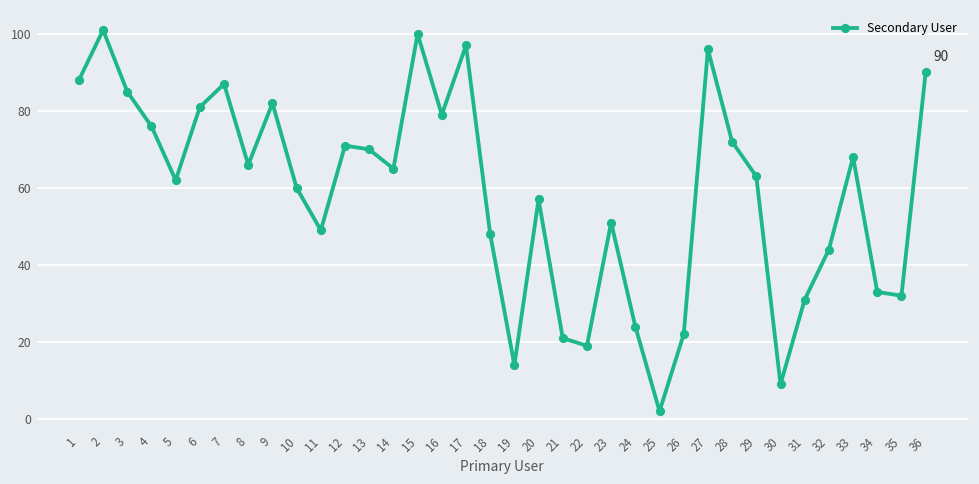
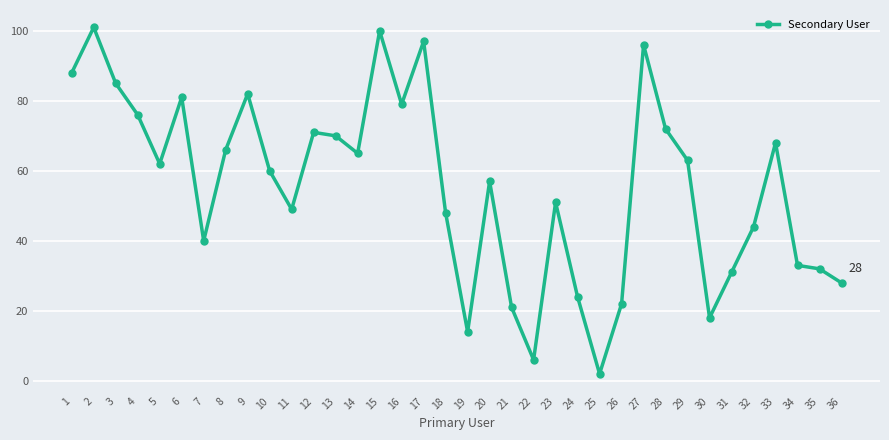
  {
-   "7": 87,
-   "22": 19,
-   "30": 9,
-   "36": 90
+   "7": 40,
+   "22": 6,
+   "30": 18,
+   "36": 28
  }
